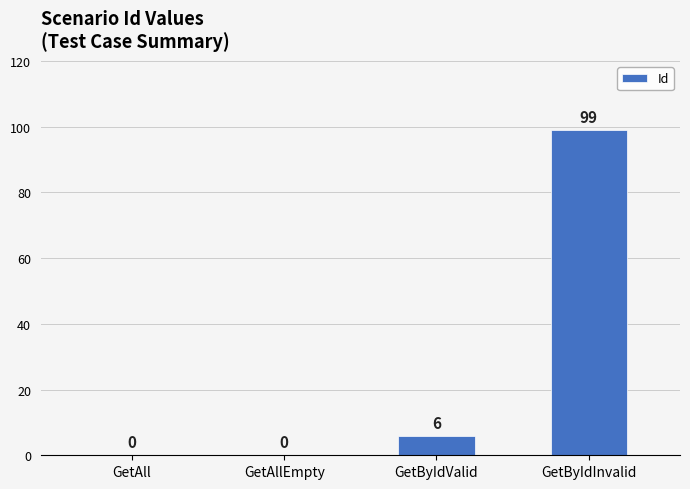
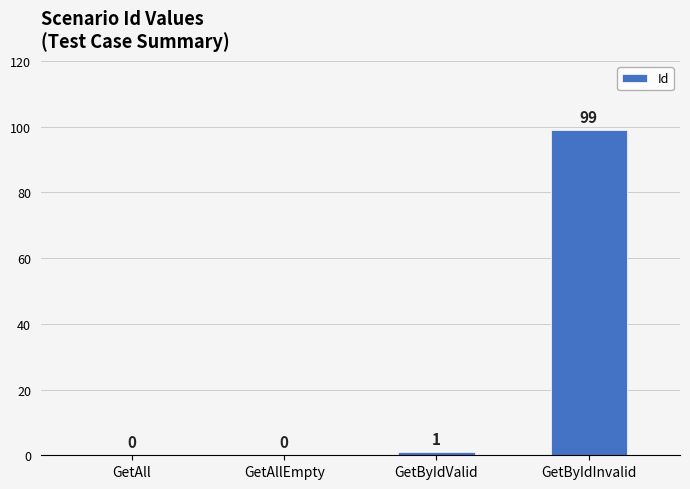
  {
    "GetAll": 0,
    "GetAllEmpty": 0,
-   "GetByIdValid": 6,
+   "GetByIdValid": 1,
    "GetByIdInvalid": 99
  }
